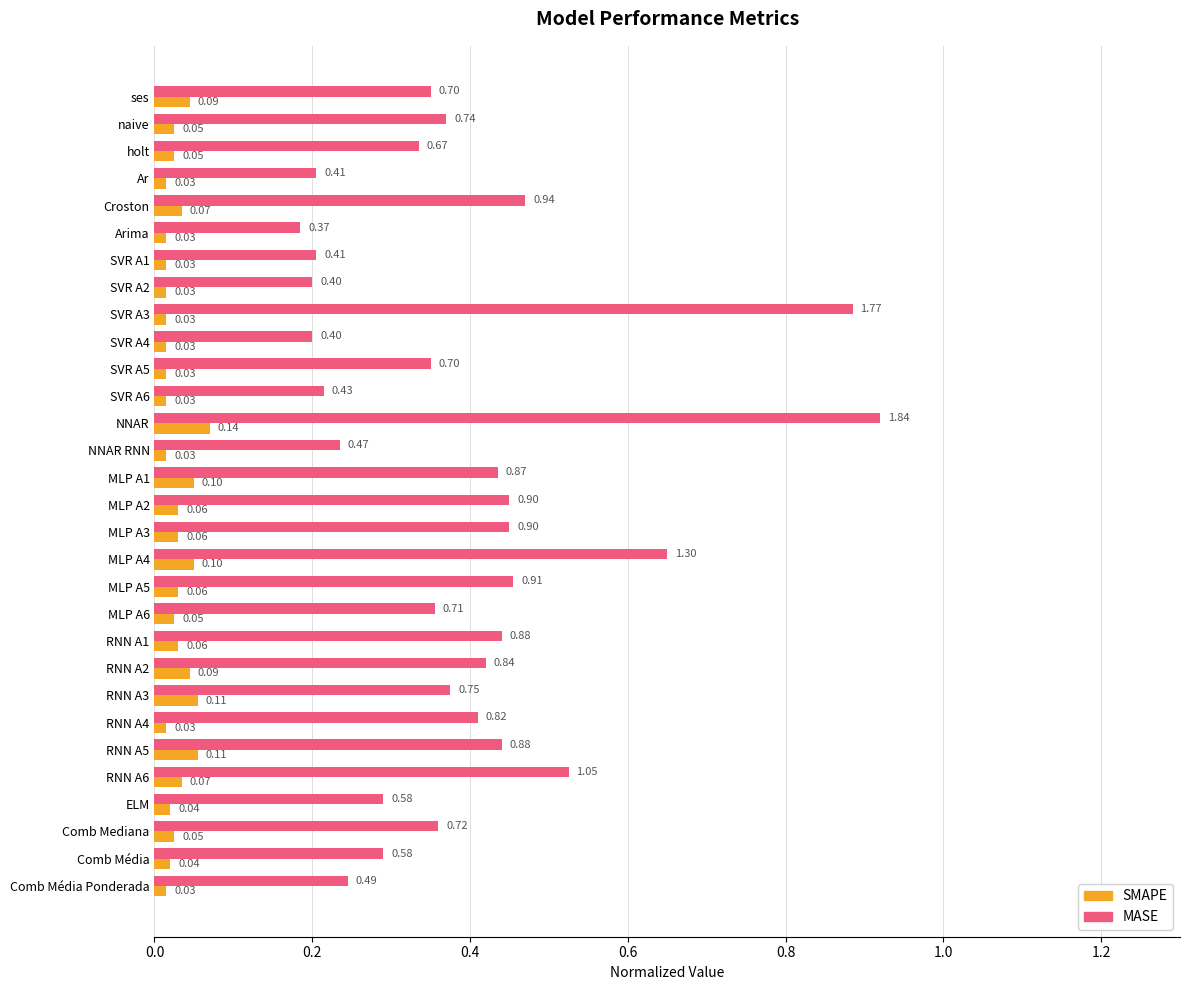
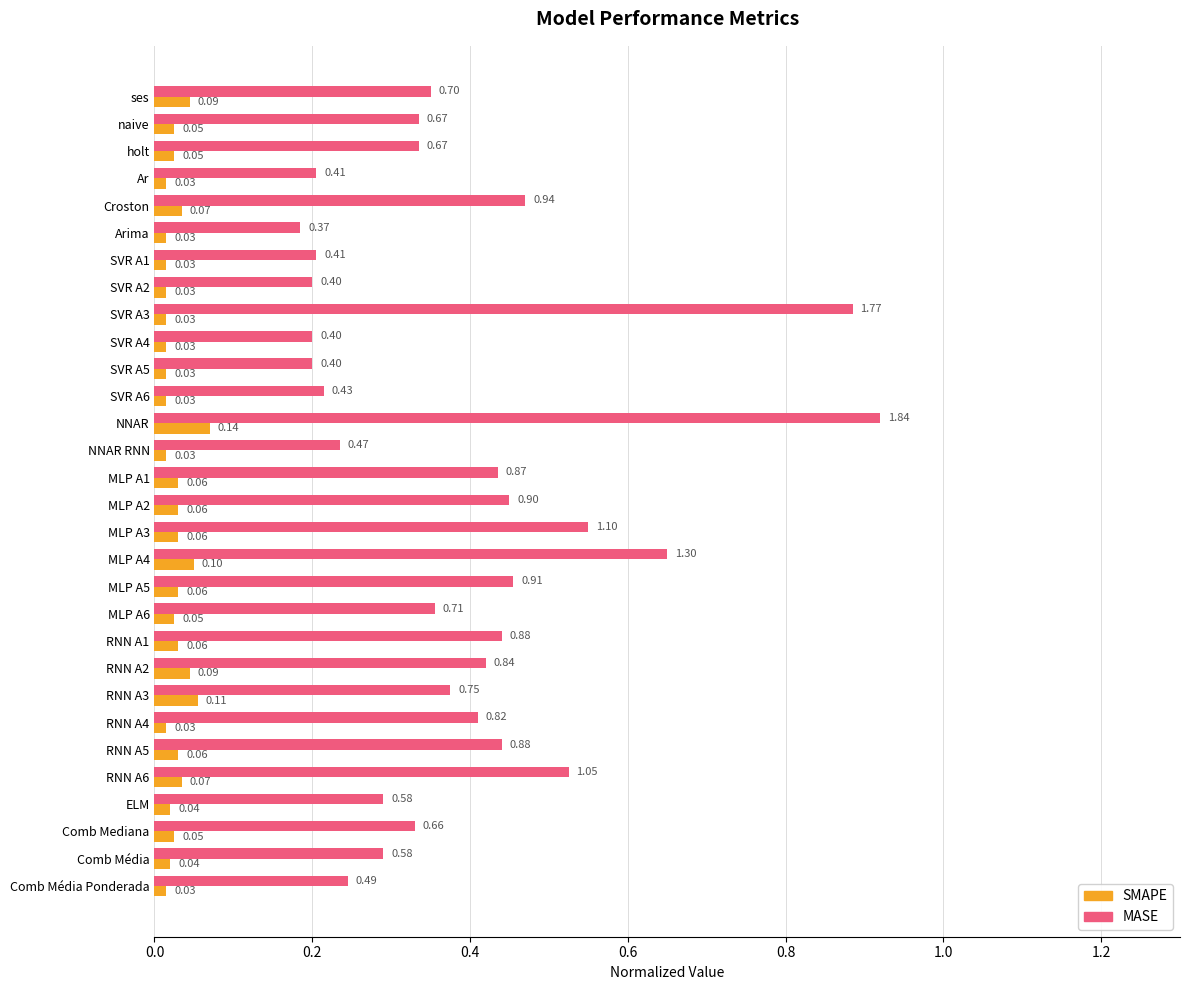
  {
    "SMAPE": {
      "ses": 0.05,
      "holt": 0.03,
      "Croston": 0.03,
-     "MLP A1": 0.10,
-     "RNN A5": 0.11,
+     "MLP A1": 0.06,
+     "RNN A5": 0.06,
      "RNN A6": 0.04
    },
    "MASE": {
-     "naive": 0.74,
-     "SVR A5": 0.70,
-     "MLP A3": 0.90,
-     "Comb Mediana": 0.72
+     "naive": 0.67,
+     "SVR A5": 0.40,
+     "MLP A3": 1.10,
+     "Comb Mediana": 0.66
    }
  }
